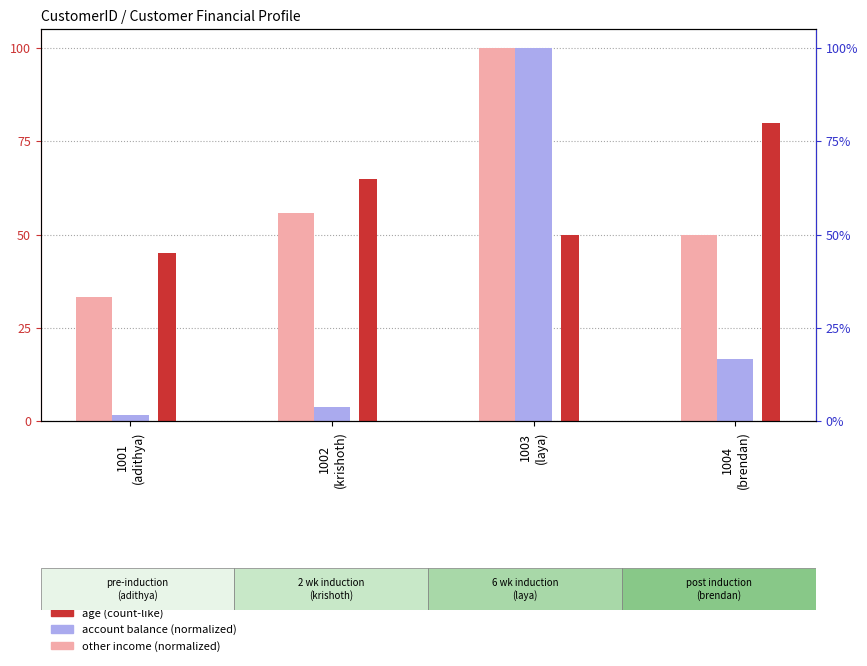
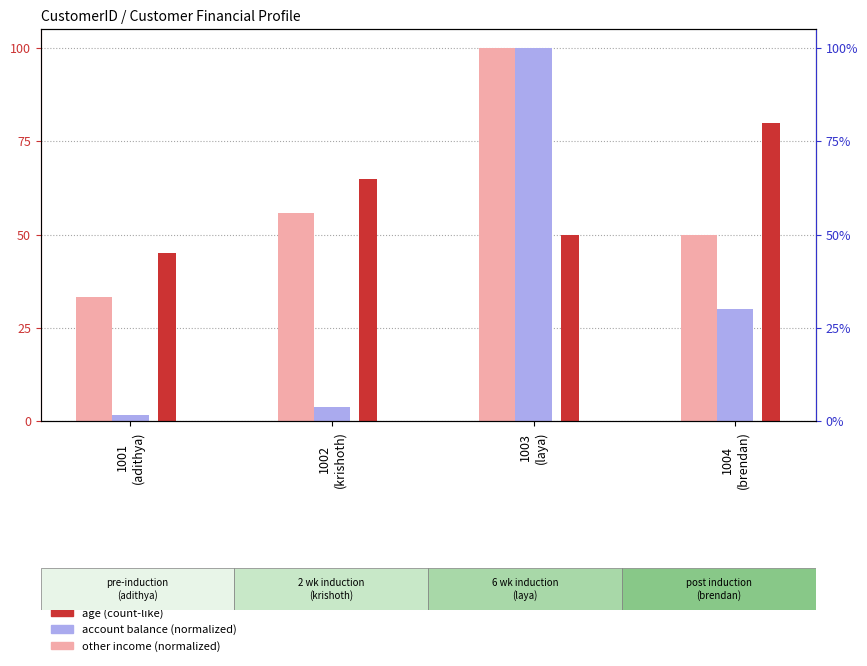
  {
    "other income (normalized)": {
      "1001 (adithya)": 33,
      "1002 (krishoth)": 56,
      "1003 (laya)": 100,
      "1004 (brendan)": 50
    },
    "account balance (normalized)": {
      "1001 (adithya)": 2,
      "1002 (krishoth)": 4,
      "1003 (laya)": 100,
-     "1004 (brendan)": 17
+     "1004 (brendan)": 30
    }
  }
